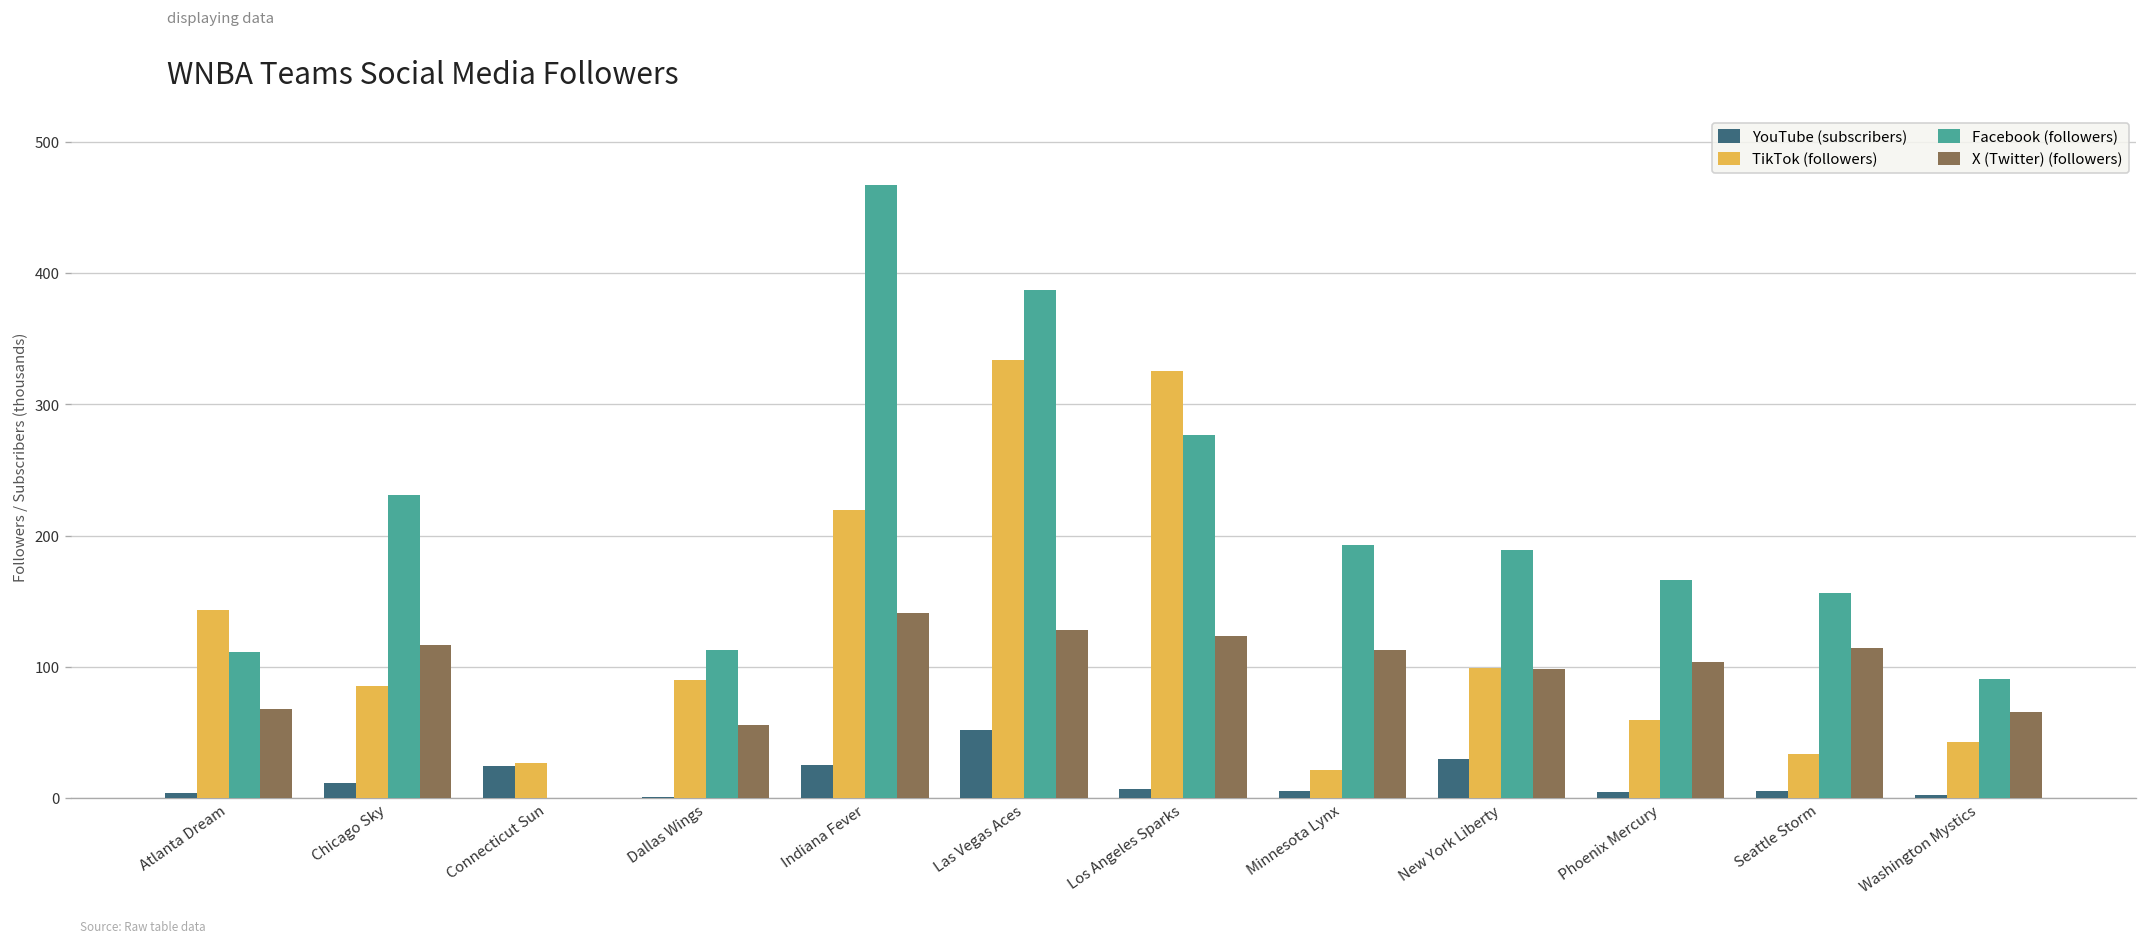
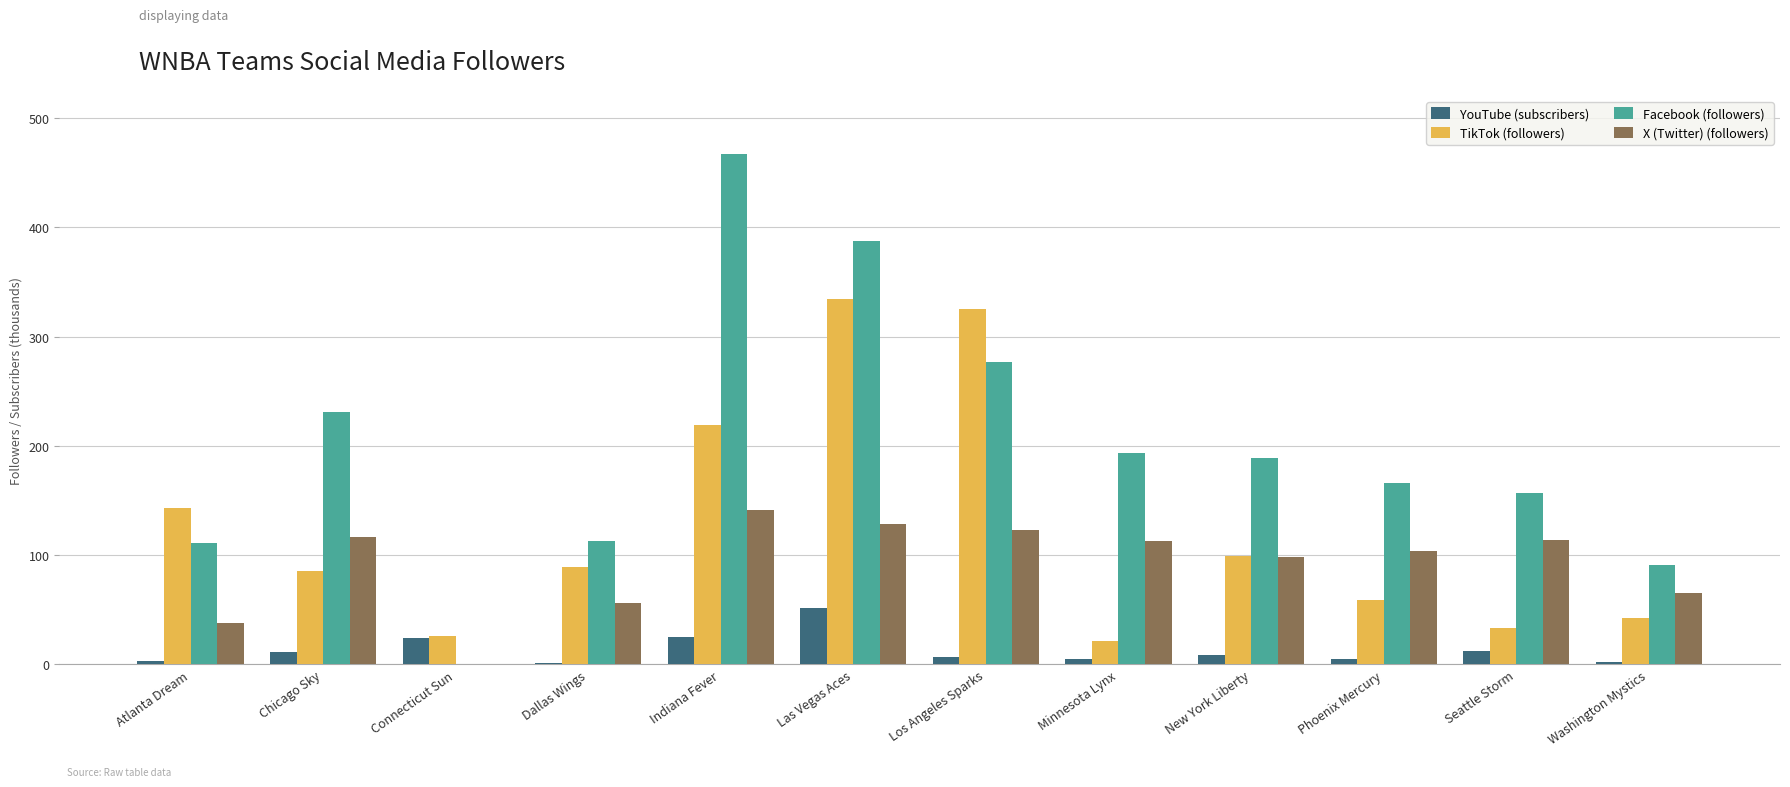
  {
    "YouTube (subscribers)": {
      "Atlanta Dream": 4,
      "Chicago Sky": 12,
      "Connecticut Sun": 24,
      "Indiana Fever": 25,
      "Las Vegas Aces": 52,
      "Los Angeles Sparks": 7,
      "Minnesota Lynx": 5,
-     "New York Liberty": 29,
+     "New York Liberty": 8,
      "Phoenix Mercury": 5,
-     "Seattle Storm": 5,
+     "Seattle Storm": 13,
      "Washington Mystics": 3
    },
    "TikTok (followers)": {
      "Atlanta Dream": 143,
      "Chicago Sky": 85,
      "Connecticut Sun": 26,
      "Dallas Wings": 90,
      "Indiana Fever": 219,
      "Las Vegas Aces": 334,
      "Los Angeles Sparks": 326,
      "Minnesota Lynx": 21,
      "New York Liberty": 99,
      "Phoenix Mercury": 59,
      "Seattle Storm": 34,
      "Washington Mystics": 43
    },
    "Facebook (followers)": {
      "Atlanta Dream": 111,
      "Chicago Sky": 231,
      "Connecticut Sun": 0,
      "Dallas Wings": 113,
      "Indiana Fever": 467,
      "Las Vegas Aces": 387,
      "Los Angeles Sparks": 277,
      "Minnesota Lynx": 193,
      "New York Liberty": 189,
      "Phoenix Mercury": 166,
      "Seattle Storm": 157,
      "Washington Mystics": 91
    },
    "X (Twitter) (followers)": {
-     "Atlanta Dream": 68,
+     "Atlanta Dream": 38,
      "Chicago Sky": 117,
      "Connecticut Sun": 0,
      "Dallas Wings": 56,
      "Indiana Fever": 141,
      "Las Vegas Aces": 128,
      "Los Angeles Sparks": 123,
      "Minnesota Lynx": 113,
      "New York Liberty": 98,
      "Phoenix Mercury": 104,
      "Seattle Storm": 114,
      "Washington Mystics": 66
    }
  }
